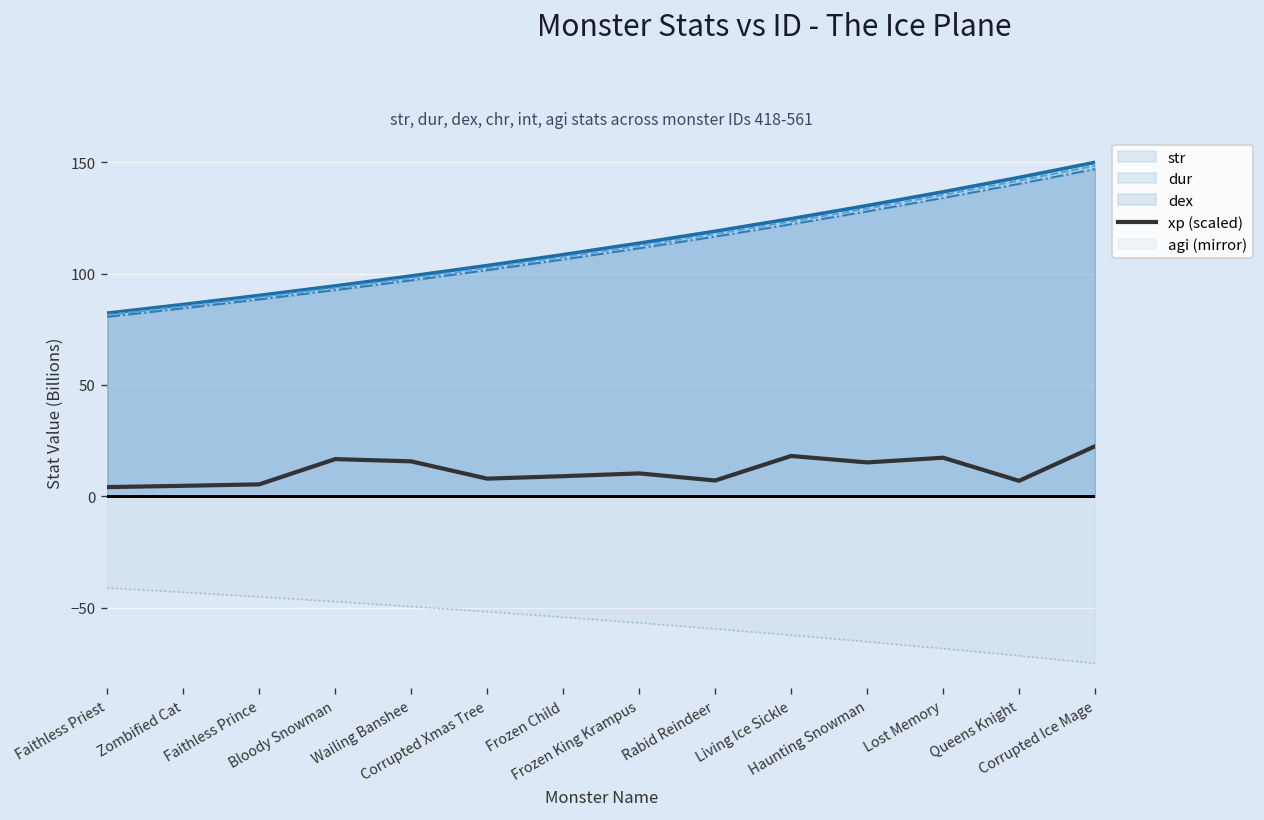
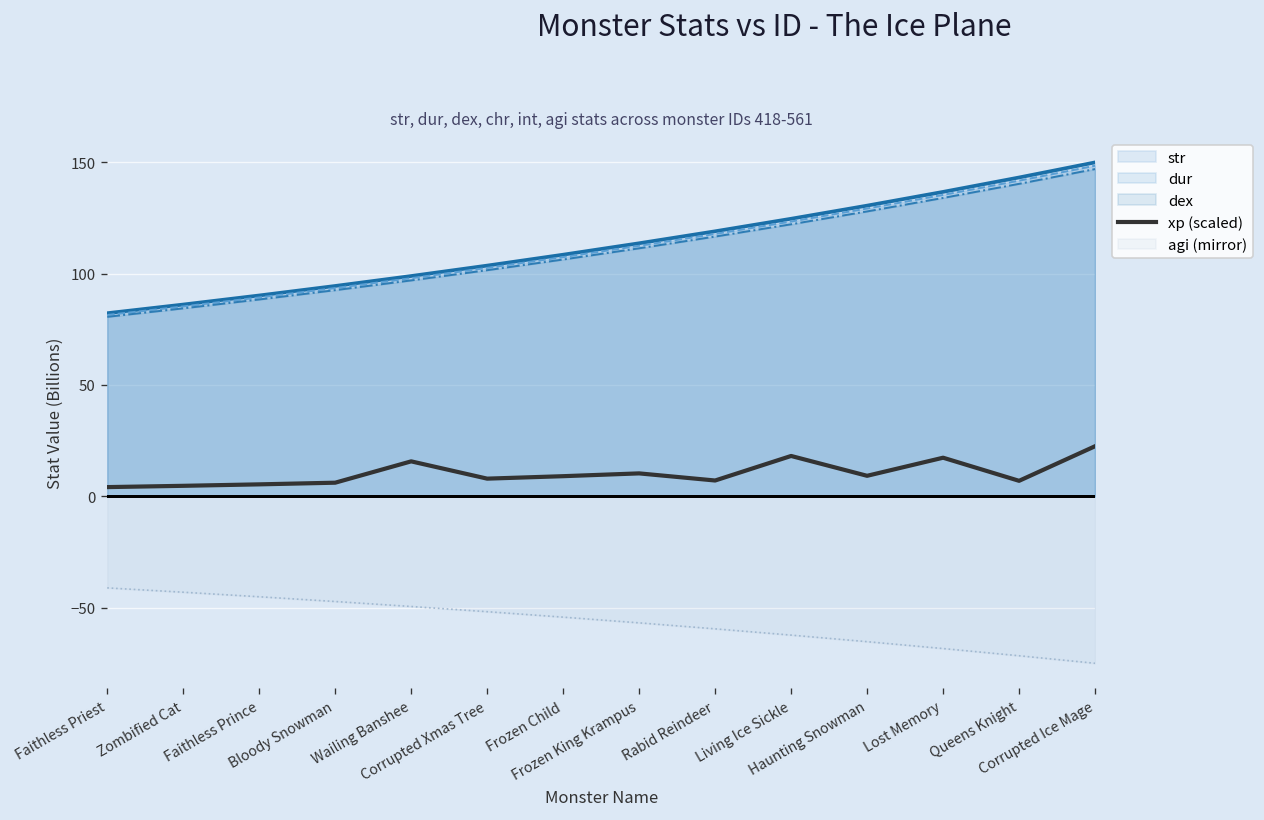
  {
    "xp (scaled)": {
      "Faithless Priest": 4,
      "Zombified Cat": 5,
      "Faithless Prince": 5,
-     "Bloody Snowman": 17,
+     "Bloody Snowman": 6,
      "Wailing Banshee": 16,
      "Corrupted Xmas Tree": 8,
      "Frozen Child": 9,
      "Frozen King Krampus": 10,
      "Rabid Reindeer": 7,
      "Living Ice Sickle": 18,
-     "Haunting Snowman": 15,
+     "Haunting Snowman": 9,
      "Lost Memory": 17,
      "Queens Knight": 7,
      "Corrupted Ice Mage": 23
    }
  }
